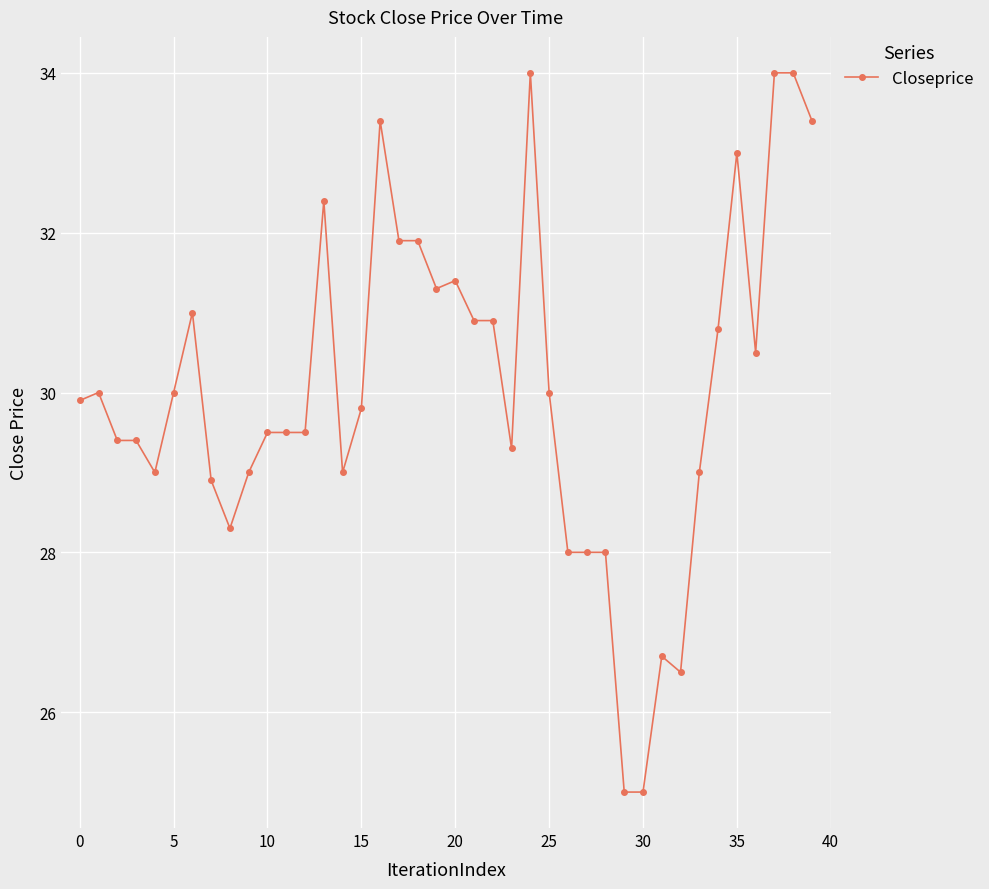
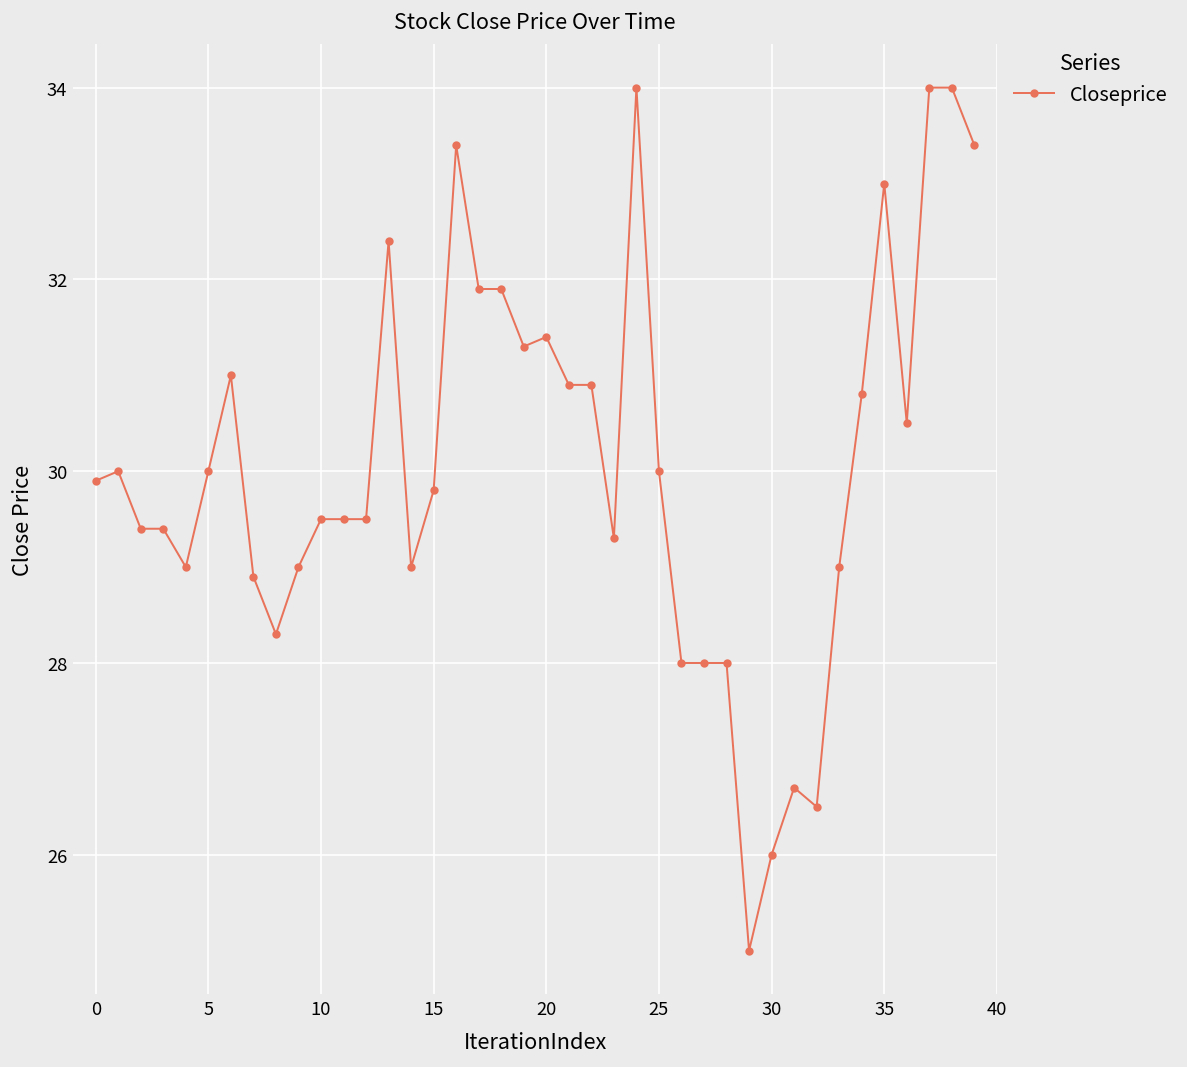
  {
    "0": 29.9,
    "5": 30,
    "10": 29.5,
    "15": 29.8,
    "20": 31.4,
    "25": 30,
-   "30": 25,
+   "30": 26,
    "35": 33
  }
